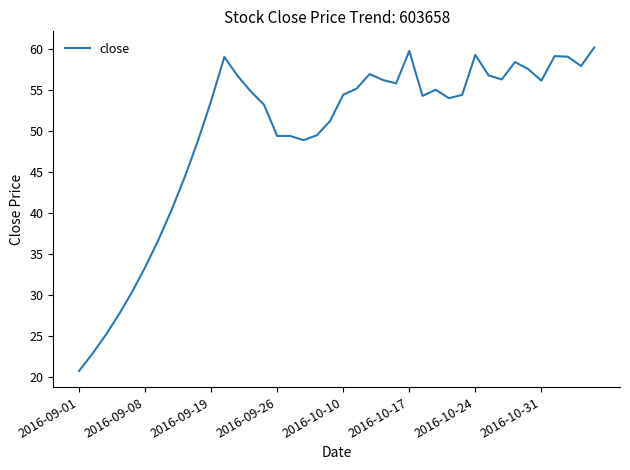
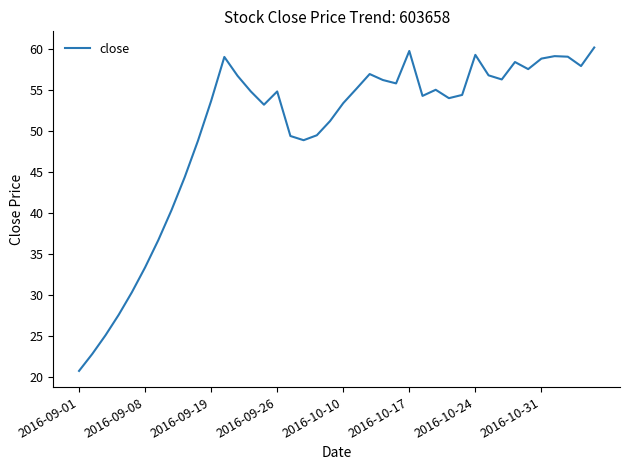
  {
    "2016-09-01": 21,
    "2016-09-08": 33,
    "2016-09-19": 54,
-   "2016-09-26": 49,
-   "2016-10-10": 54,
+   "2016-09-26": 55,
+   "2016-10-10": 53,
    "2016-10-17": 60,
    "2016-10-24": 59,
-   "2016-10-31": 56
+   "2016-10-31": 59
  }
